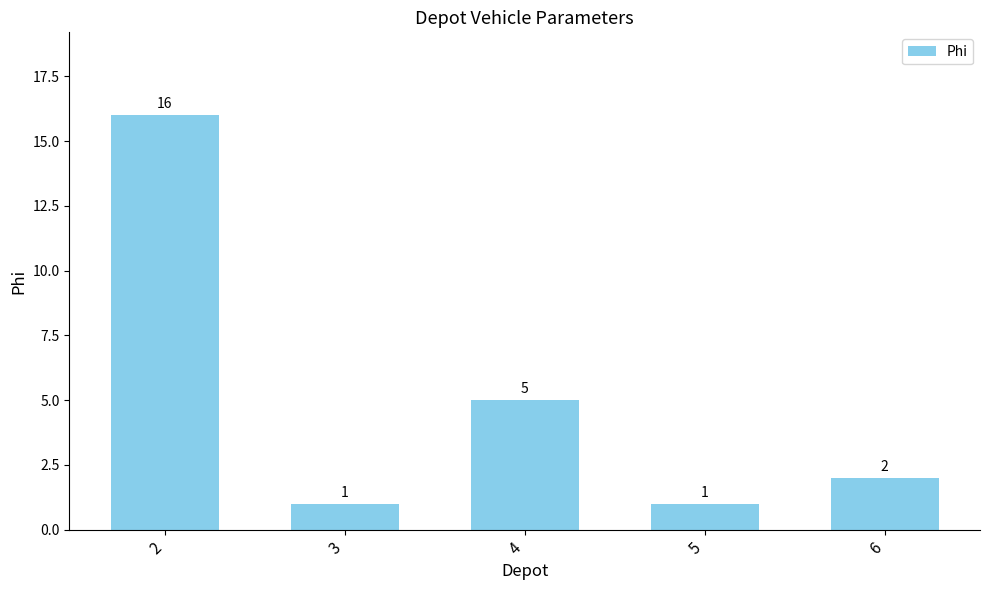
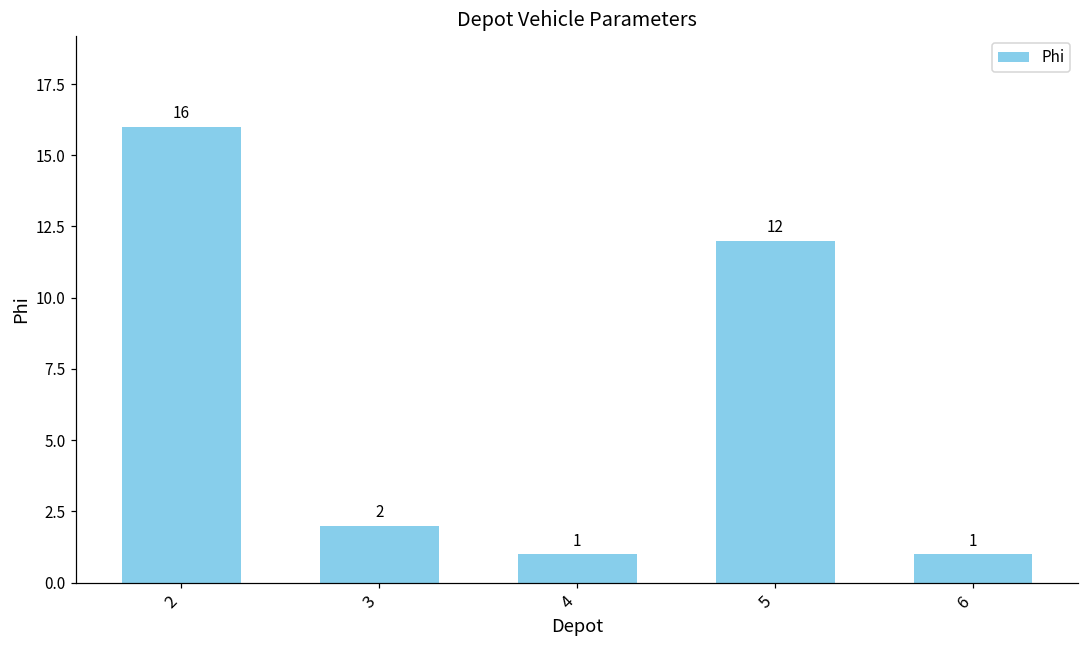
  {
    "2": 16,
-   "3": 1,
-   "4": 5,
-   "5": 1,
-   "6": 2
+   "3": 2,
+   "4": 1,
+   "5": 12,
+   "6": 1
  }
